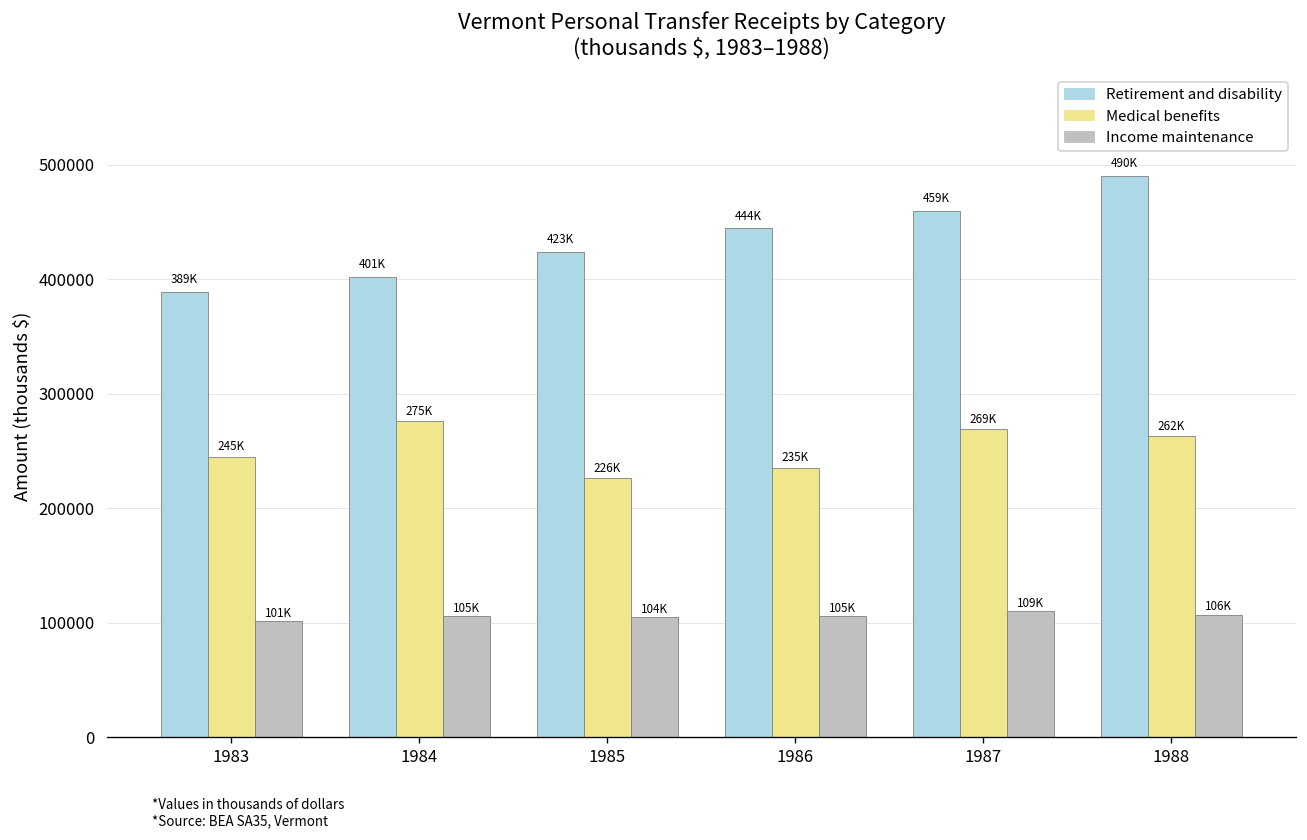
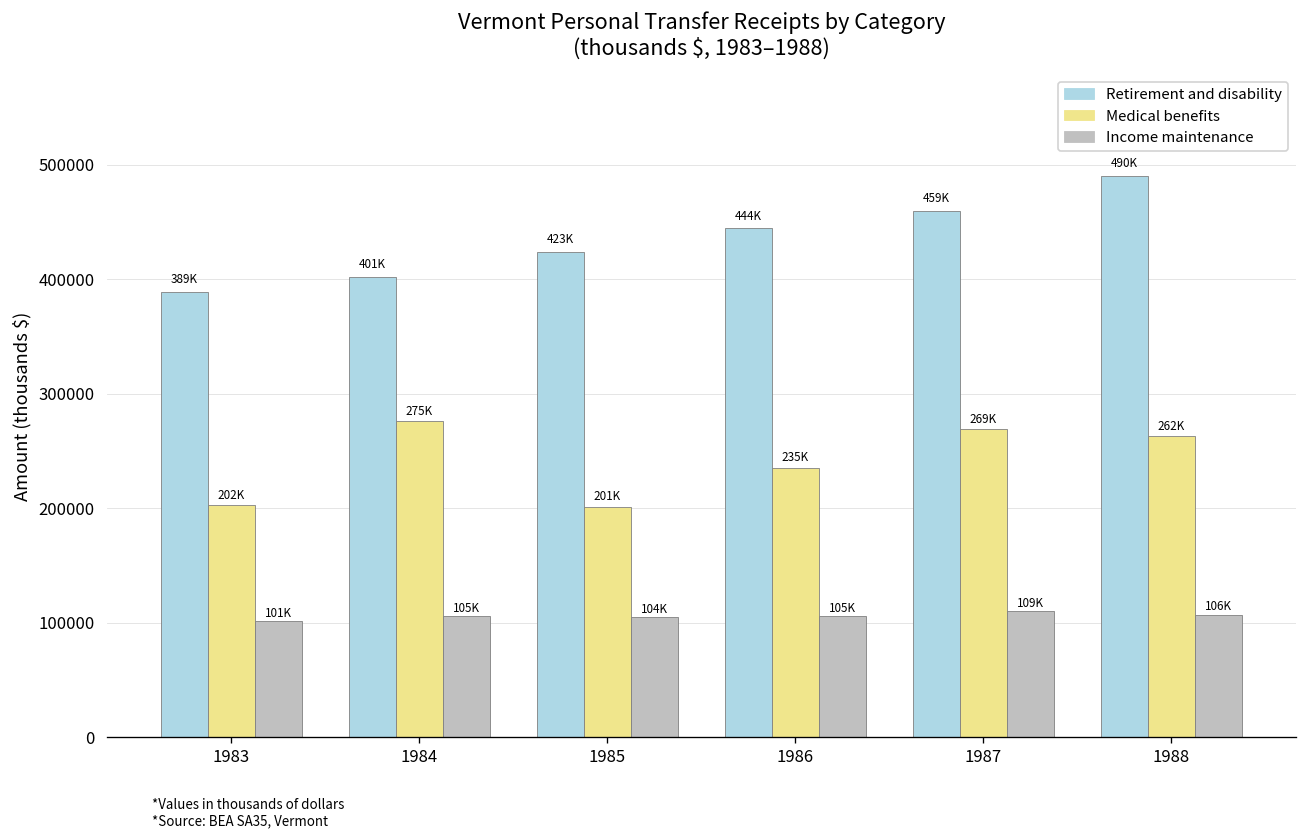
  {
    "Medical benefits": {
-     "1983": "245K",
-     "1985": "226K",
+     "1983": "202K",
+     "1985": "201K",
      "1986": "235K",
      "1987": "269K"
    }
  }
